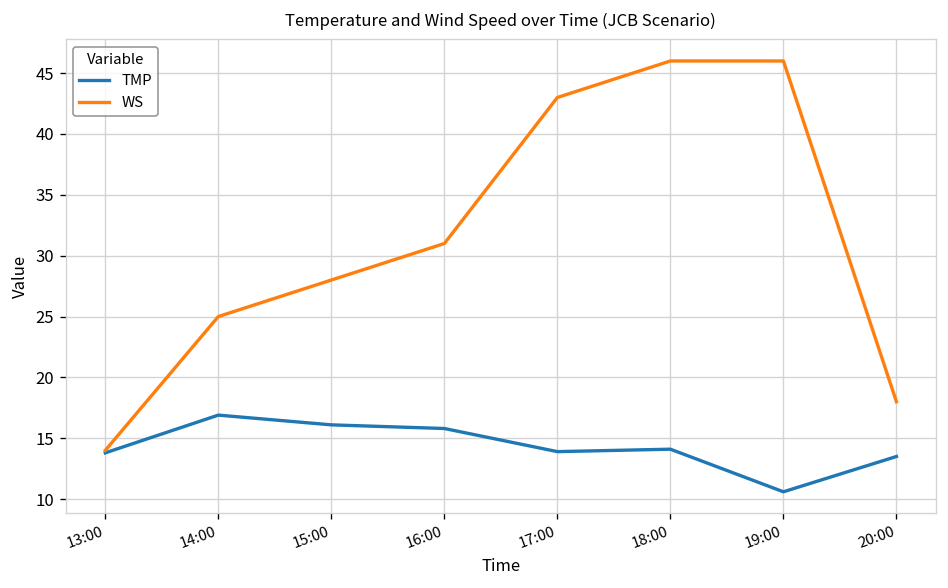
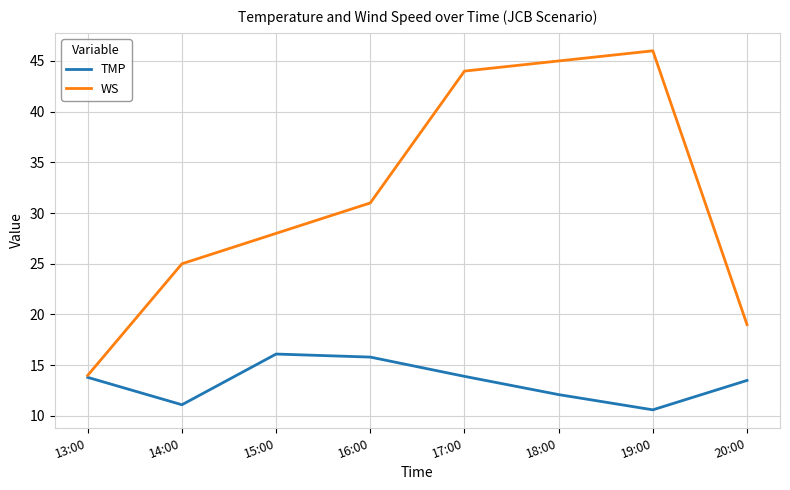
  {
    "TMP": {
-     "14:00": 16.9,
+     "14:00": 11.1,
      "15:00": 16.1,
      "16:00": 15.8,
      "17:00": 13.9,
-     "18:00": 14.1,
+     "18:00": 12.1,
      "19:00": 10.6,
      "20:00": 13.5
    },
    "WS": {
      "14:00": 25,
      "15:00": 28,
      "16:00": 31,
-     "17:00": 43,
-     "18:00": 46,
+     "17:00": 44,
+     "18:00": 45,
      "19:00": 46,
-     "20:00": 18
+     "20:00": 19
    }
  }
